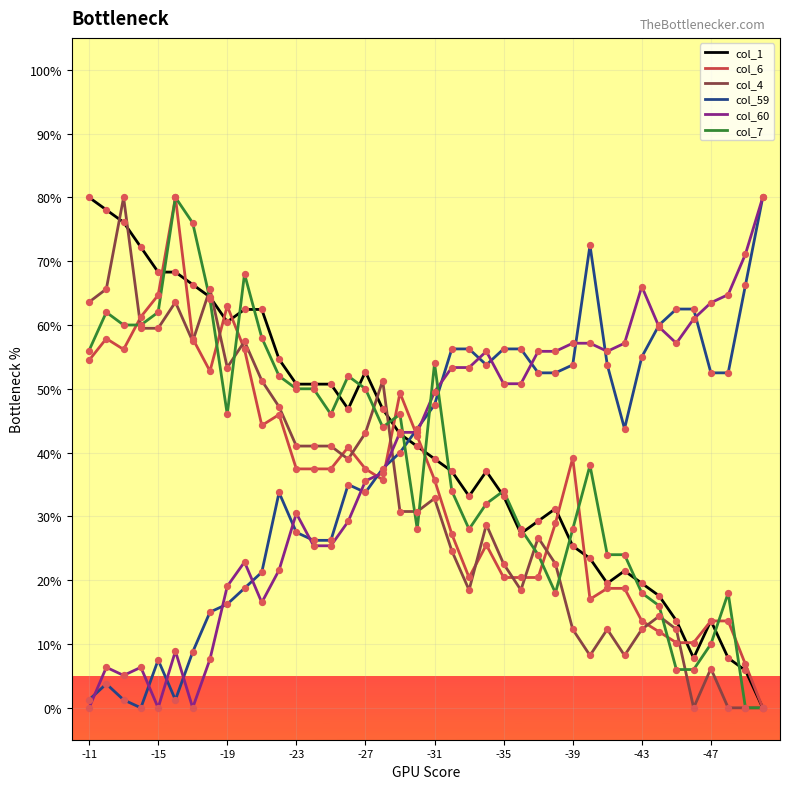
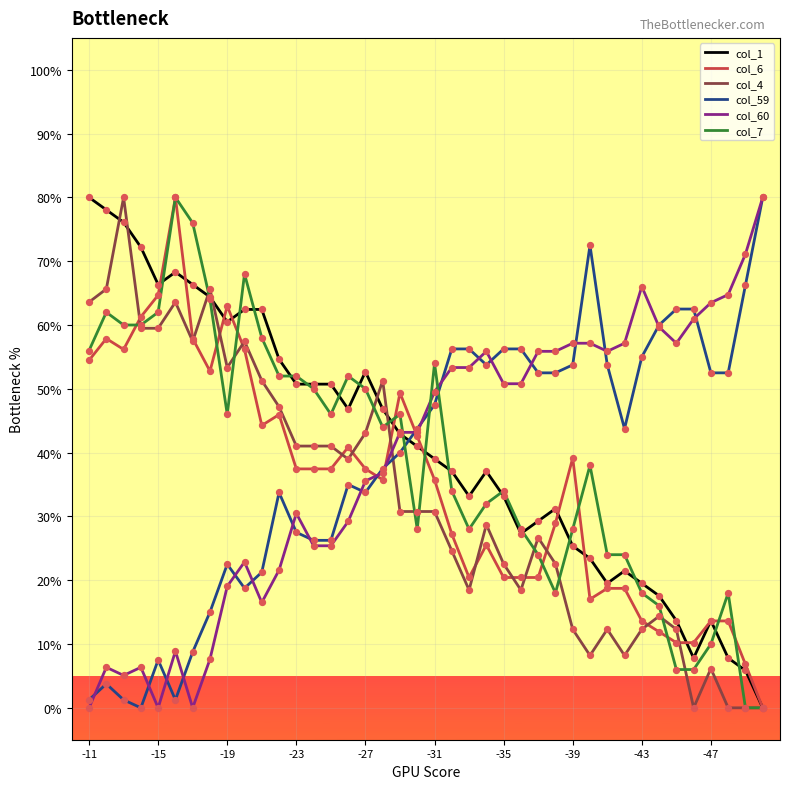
  {
    "col_1": {
      "-11": "80%",
-     "-15": "68%",
+     "-15": "66%",
      "-19": "60%",
      "-23": "51%",
      "-27": "53%",
      "-31": "39%",
      "-35": "33%",
      "-39": "25%",
      "-43": "20%"
    },
    "col_6": {
      "-11": "54%",
      "-15": "65%",
      "-19": "63%",
      "-23": "37%",
      "-27": "37%",
      "-31": "36%",
      "-35": "20%",
      "-39": "39%",
      "-43": "14%"
    },
    "col_4": {
      "-11": "64%",
      "-15": "59%",
      "-19": "53%",
      "-23": "41%",
      "-27": "43%",
-     "-31": "33%",
+     "-31": "31%",
      "-35": "23%",
      "-39": "12%",
      "-43": "12%",
      "-47": "6%"
    },
    "col_59": {
      "-11": "1%",
      "-15": "7%",
-     "-19": "16%",
+     "-19": "22%",
      "-23": "27%",
      "-27": "34%",
      "-31": "47%",
      "-35": "56%",
      "-39": "54%",
      "-43": "55%",
      "-47": "52%"
    },
    "col_60": {
      "-11": "0%",
      "-15": "0%",
      "-19": "19%",
      "-23": "30%",
      "-27": "36%",
      "-31": "50%",
      "-35": "51%",
      "-39": "57%",
      "-43": "66%",
      "-47": "63%"
    },
    "col_7": {
      "-11": "56%",
      "-15": "62%",
      "-19": "46%",
-     "-23": "50%",
+     "-23": "52%",
      "-27": "50%",
      "-31": "54%",
      "-35": "34%",
      "-39": "28%",
      "-43": "18%",
      "-47": "10%"
    }
  }
